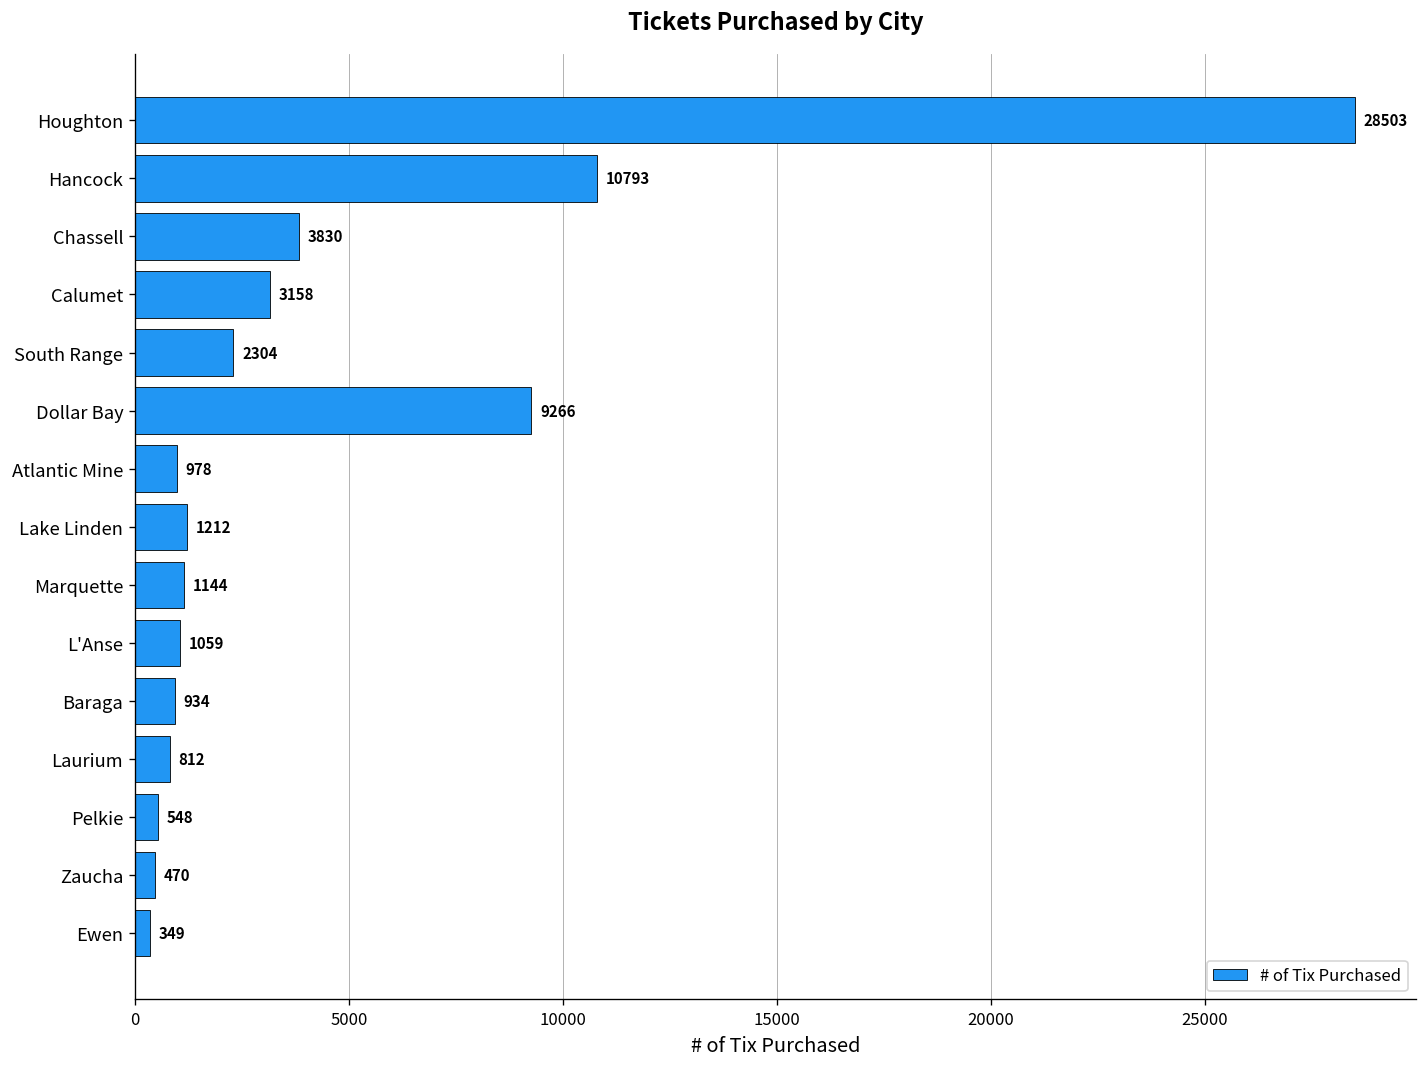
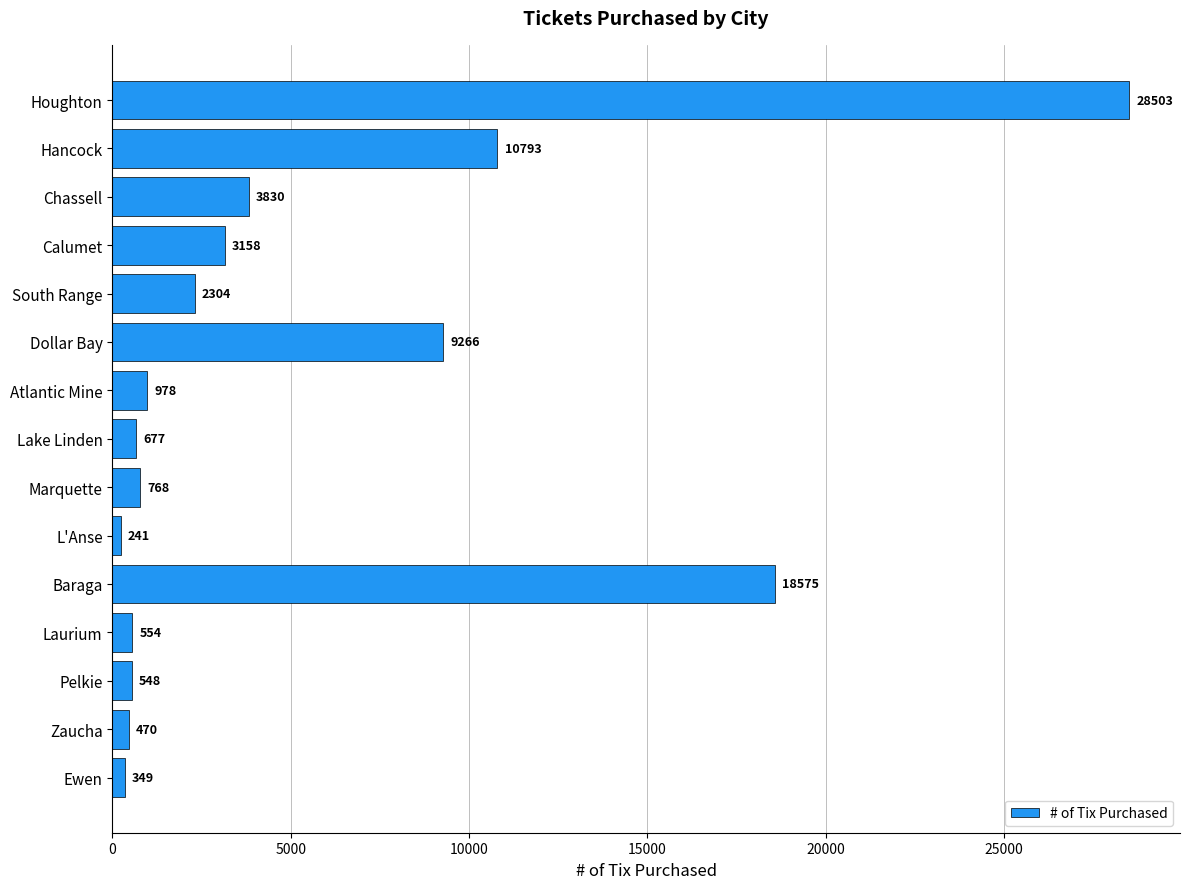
  {
    "Houghton": 28503,
    "Hancock": 10793,
    "Chassell": 3830,
    "Calumet": 3158,
    "South Range": 2304,
    "Dollar Bay": 9266,
    "Atlantic Mine": 978,
-   "Lake Linden": 1212,
-   "Marquette": 1144,
-   "L'Anse": 1059,
-   "Baraga": 934,
-   "Laurium": 812,
+   "Lake Linden": 677,
+   "Marquette": 768,
+   "L'Anse": 241,
+   "Baraga": 18575,
+   "Laurium": 554,
    "Pelkie": 548,
    "Zaucha": 470,
    "Ewen": 349
  }
